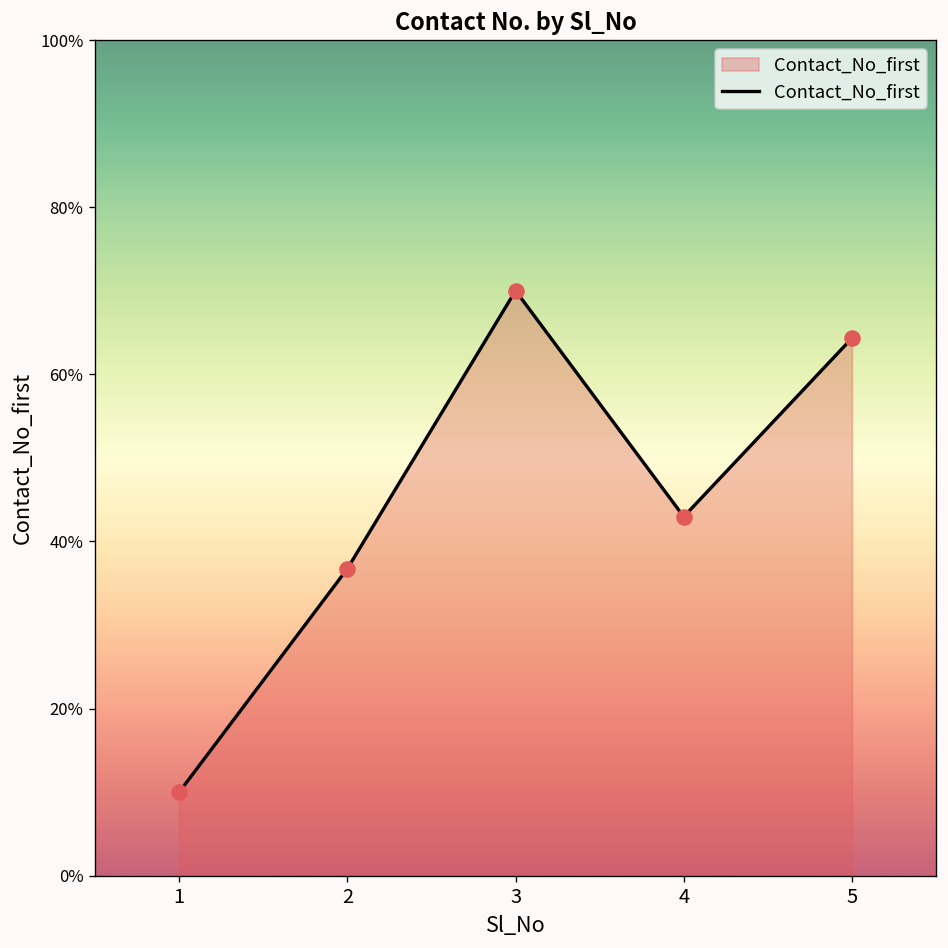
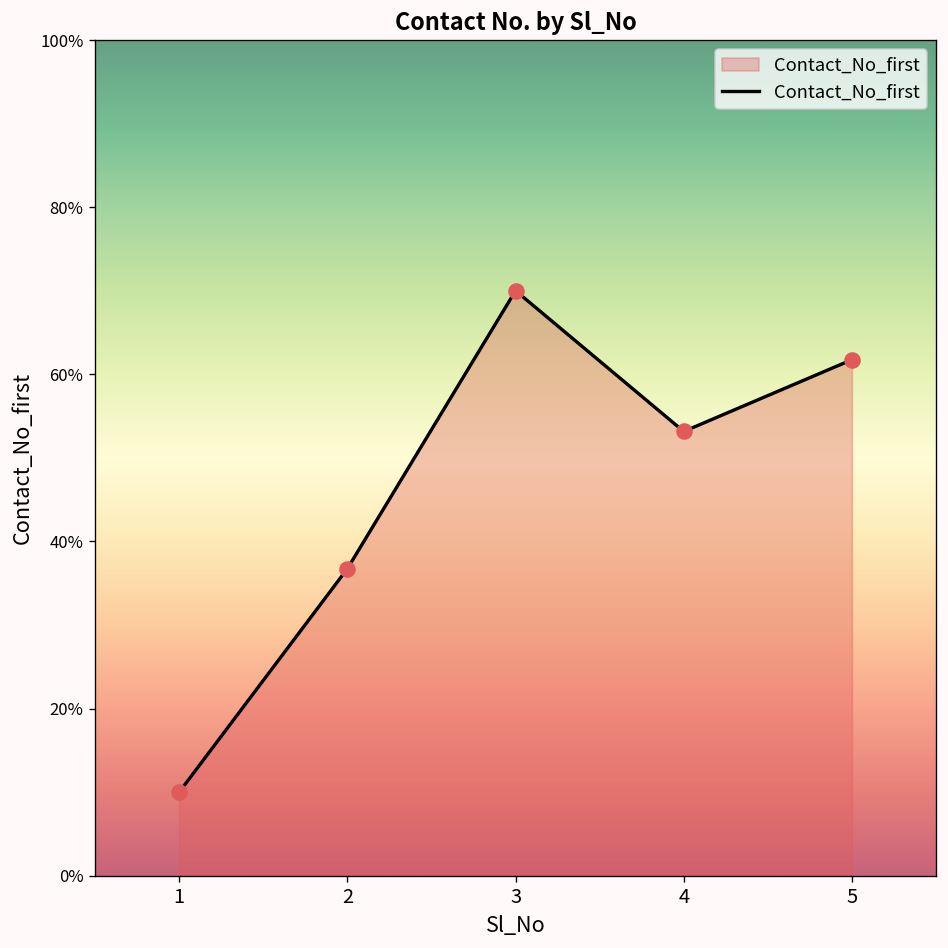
  {
    "1": "10%",
    "2": "37%",
    "3": "70%",
-   "4": "43%",
-   "5": "64%"
+   "4": "53%",
+   "5": "62%"
  }
